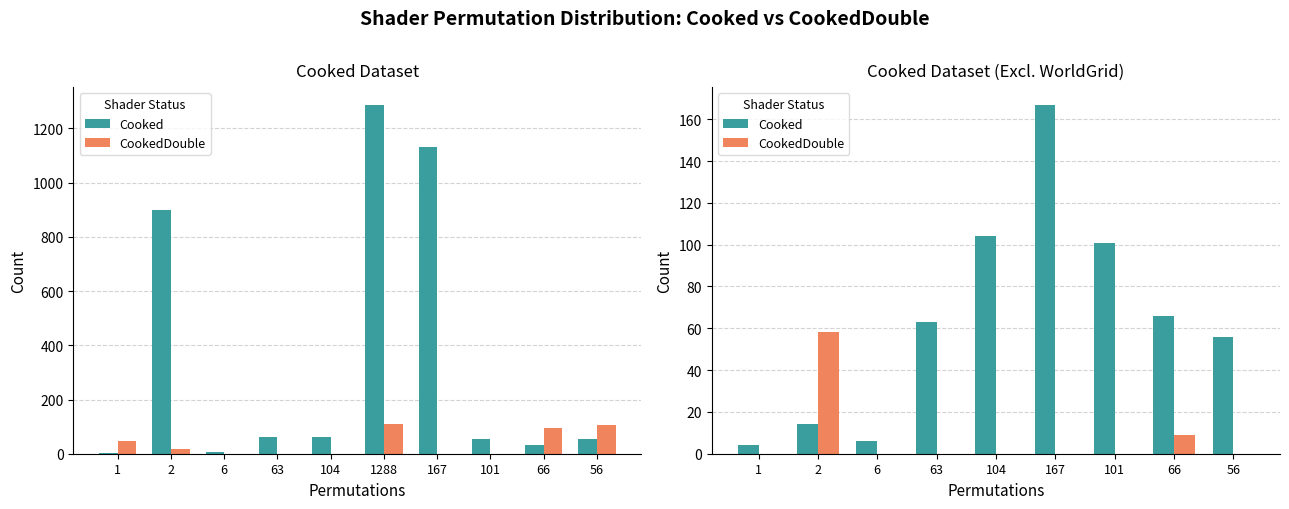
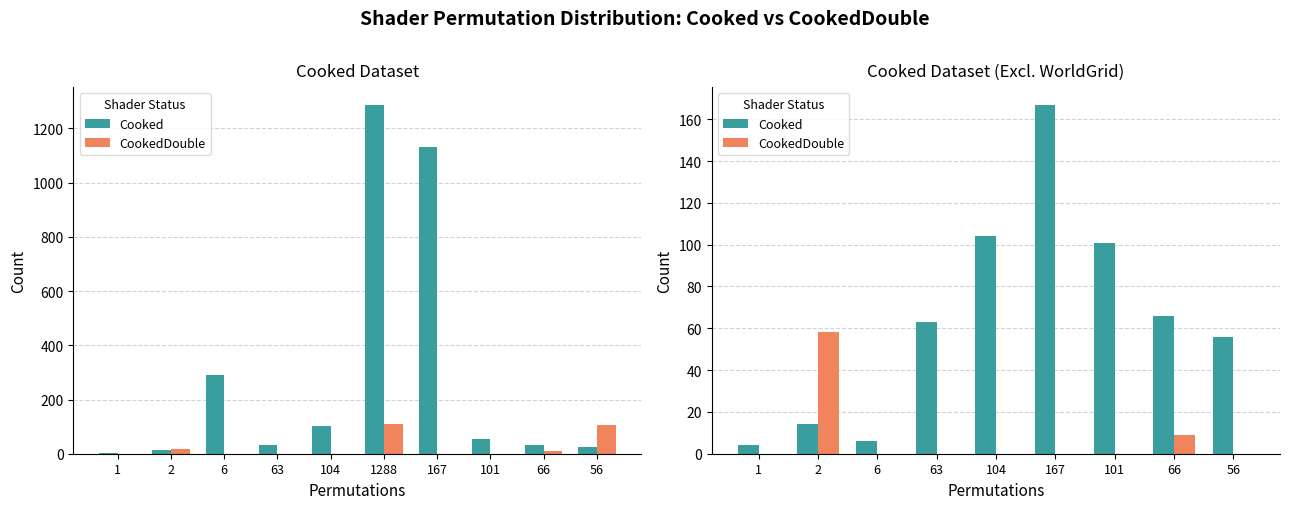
  {
    "Cooked Dataset": {
      "Cooked": {
-       "2": 900,
-       "6": 10,
-       "63": 60,
-       "104": 60,
+       "2": 10,
+       "6": 290,
+       "63": 30,
+       "104": 100,
        "1288": 1290,
        "167": 1130,
        "101": 50,
        "66": 30,
-       "56": 60
+       "56": 30
      },
      "CookedDouble": {
-       "1": 50,
+       "1": 0,
        "2": 20,
        "6": 0,
        "63": 0,
        "104": 0,
        "1288": 110,
        "167": 0,
        "101": 0,
-       "66": 100,
+       "66": 10,
        "56": 110
      }
    },
    "Cooked Dataset (Excl. WorldGrid)": {
      "Cooked": {
        "1": 4,
        "2": 14,
        "6": 6,
        "63": 63,
        "104": 104,
        "167": 167,
        "101": 101,
        "66": 66,
        "56": 56
      },
      "CookedDouble": {
        "1": 0,
        "2": 58,
        "6": 0,
        "63": 0,
        "104": 0,
        "167": 0,
        "101": 0,
        "66": 9,
        "56": 0
      }
    }
  }
